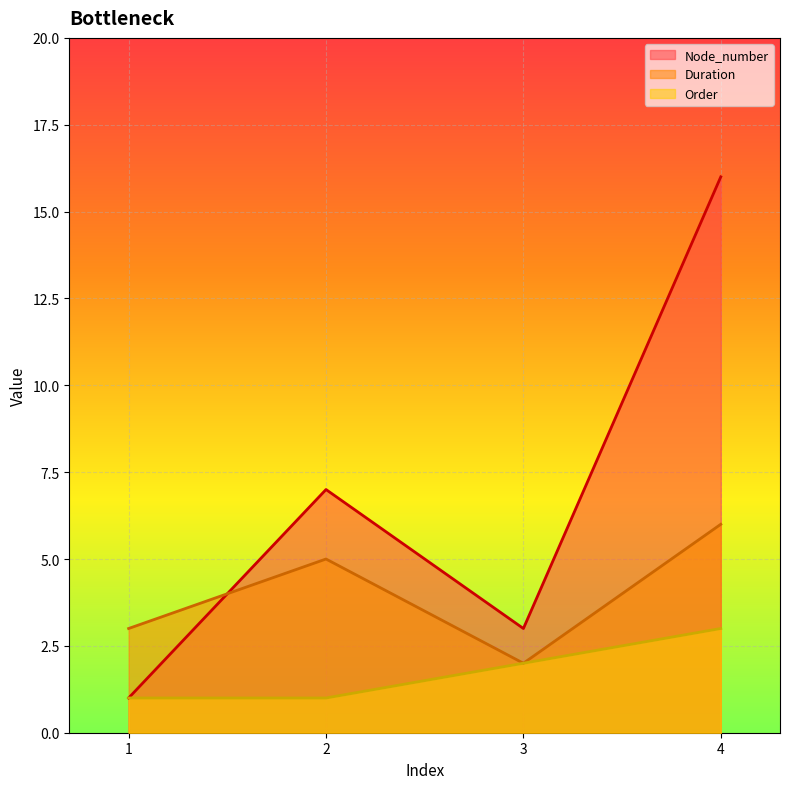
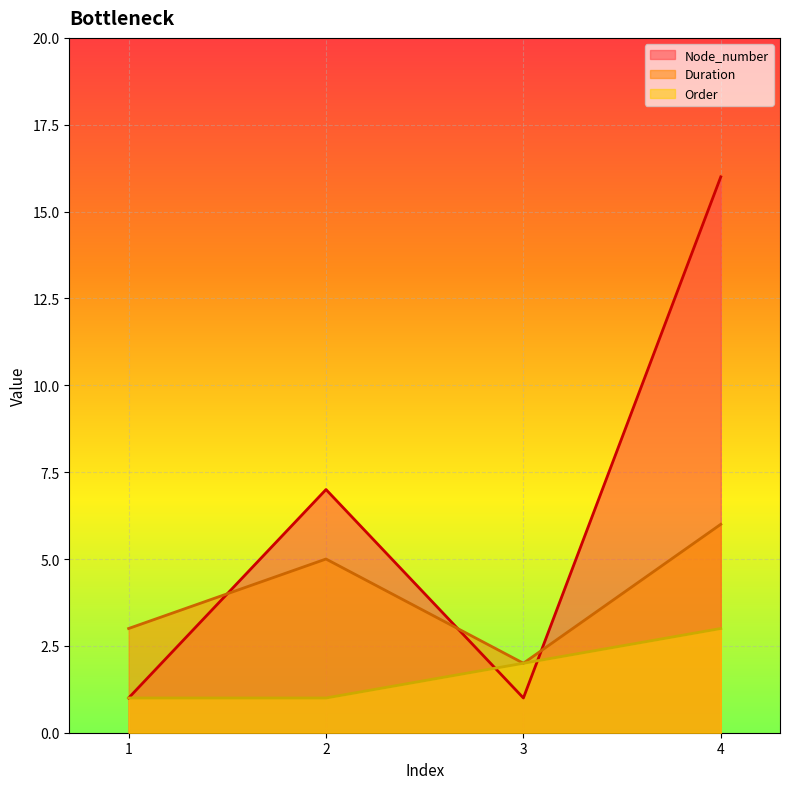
  {
    "Node_number": {
      "2": 7,
-     "3": 3,
+     "3": 1,
      "4": 16
    }
  }
